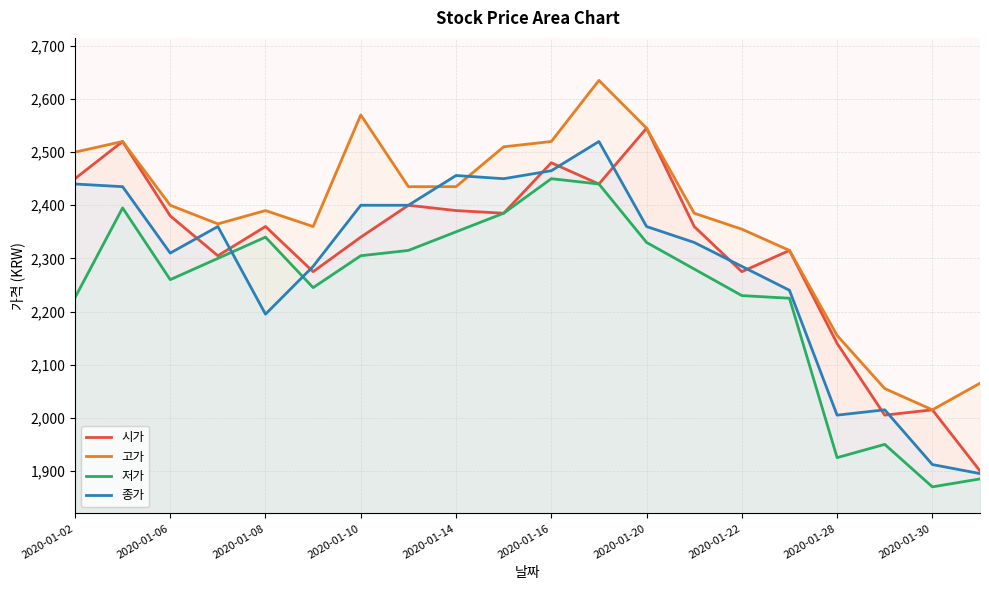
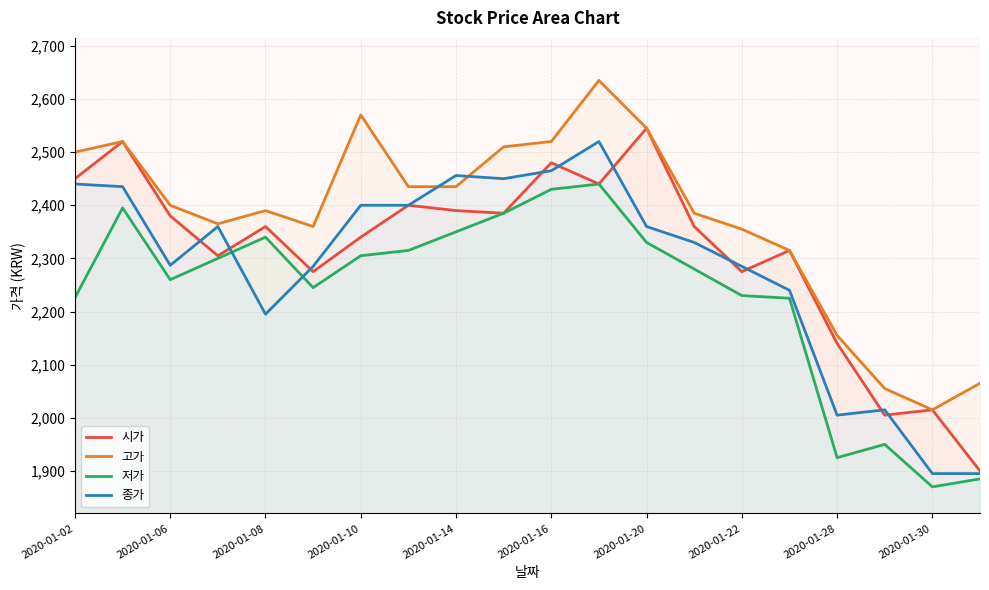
  {
    "저가": {
      "2020-01-02": "2,230",
      "2020-01-06": "2,260",
      "2020-01-08": "2,340",
      "2020-01-10": "2,310",
      "2020-01-14": "2,350",
-     "2020-01-16": "2,450",
+     "2020-01-16": "2,430",
      "2020-01-20": "2,330",
      "2020-01-22": "2,230",
      "2020-01-28": "1,930",
      "2020-01-30": "1,870"
    },
    "종가": {
      "2020-01-02": "2,440",
-     "2020-01-06": "2,310",
+     "2020-01-06": "2,290",
      "2020-01-08": "2,200",
      "2020-01-10": "2,400",
      "2020-01-14": "2,460",
      "2020-01-16": "2,470",
      "2020-01-20": "2,360",
      "2020-01-22": "2,290",
      "2020-01-28": "2,010",
-     "2020-01-30": "1,910"
+     "2020-01-30": "1,900"
    }
  }
